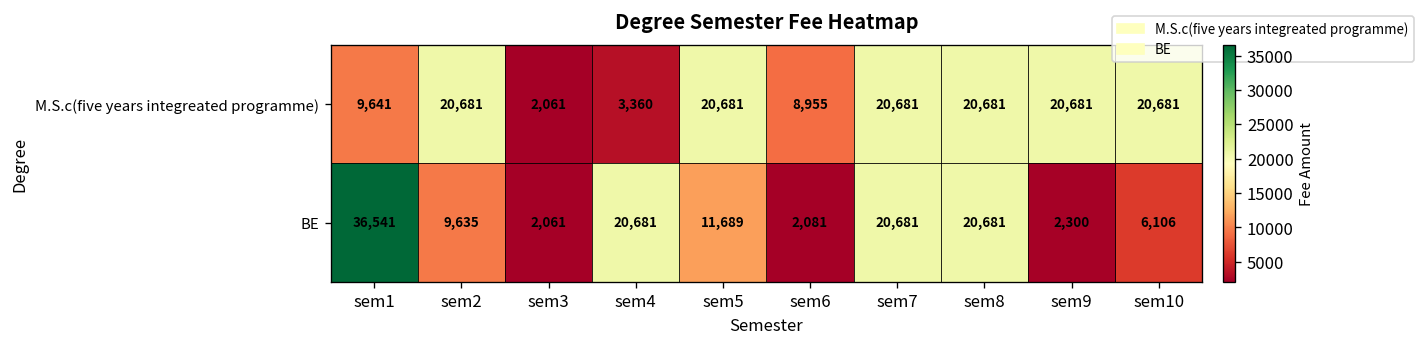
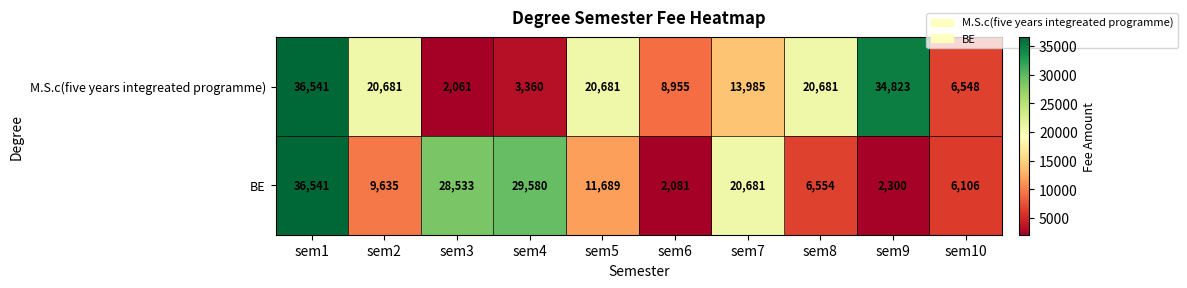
  {
    "M.S.c(five years integreated programme)": {
-     "sem1": "9,641",
+     "sem1": "36,541",
      "sem2": "20,681",
      "sem3": "2,061",
      "sem4": "3,360",
      "sem5": "20,681",
      "sem6": "8,955",
-     "sem7": "20,681",
+     "sem7": "13,985",
      "sem8": "20,681",
-     "sem9": "20,681",
-     "sem10": "20,681"
+     "sem9": "34,823",
+     "sem10": "6,548"
    },
    "BE": {
      "sem1": "36,541",
      "sem2": "9,635",
-     "sem3": "2,061",
-     "sem4": "20,681",
+     "sem3": "28,533",
+     "sem4": "29,580",
      "sem5": "11,689",
      "sem6": "2,081",
      "sem7": "20,681",
-     "sem8": "20,681",
+     "sem8": "6,554",
      "sem9": "2,300",
      "sem10": "6,106"
    }
  }
